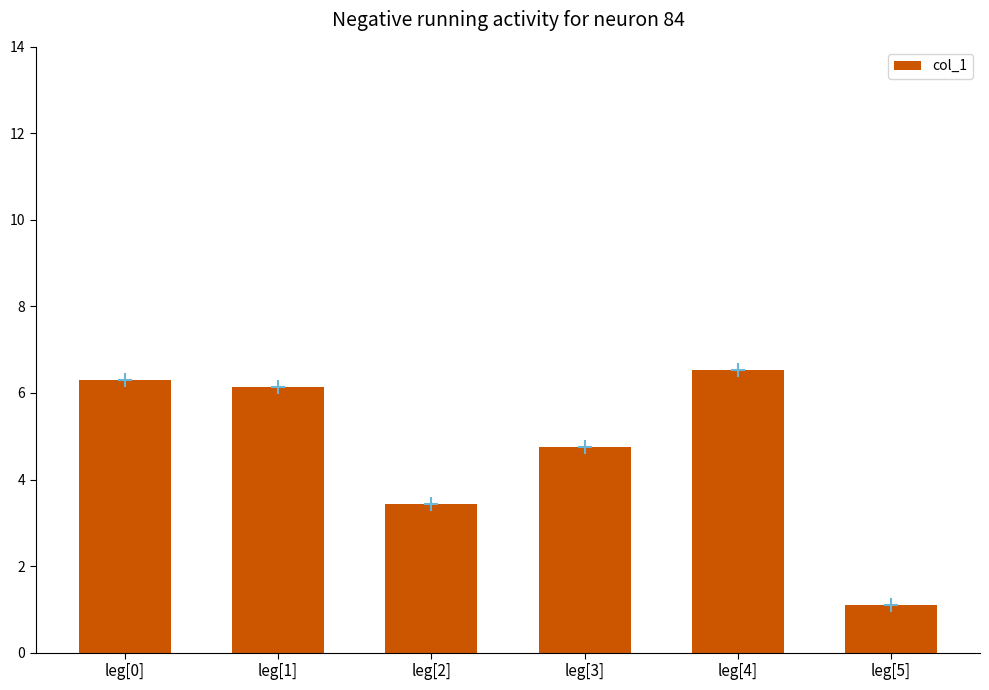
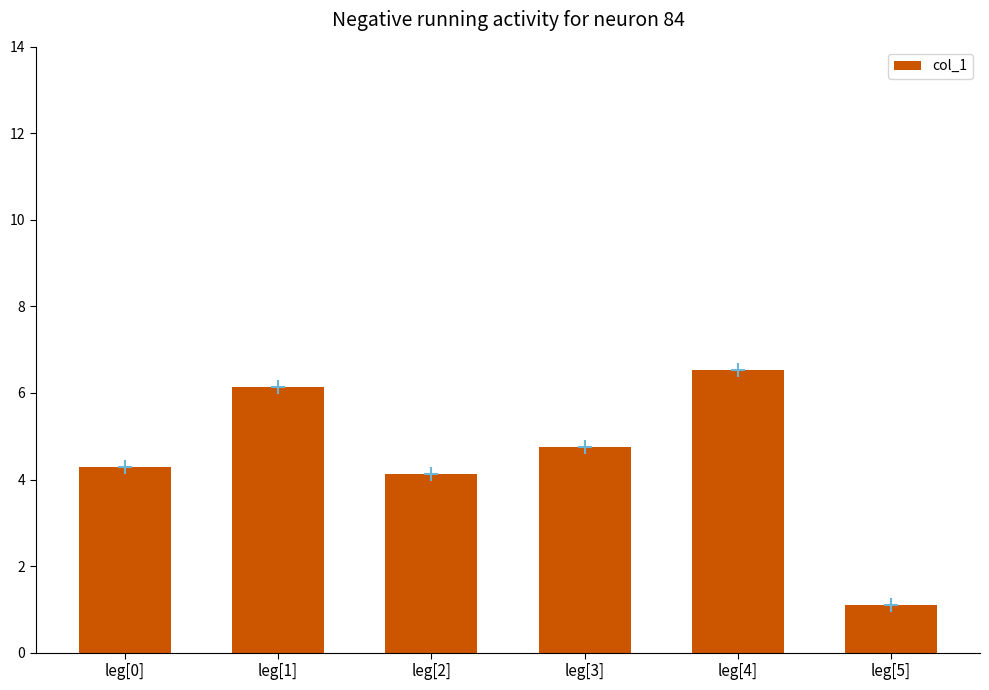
  {
    "col_1": {
-     "leg[0]": 6.3,
+     "leg[0]": 4.3,
      "leg[1]": 6.1,
-     "leg[2]": 3.4,
+     "leg[2]": 4.1,
      "leg[3]": 4.7,
      "leg[4]": 6.5,
      "leg[5]": 1.1
    }
  }
